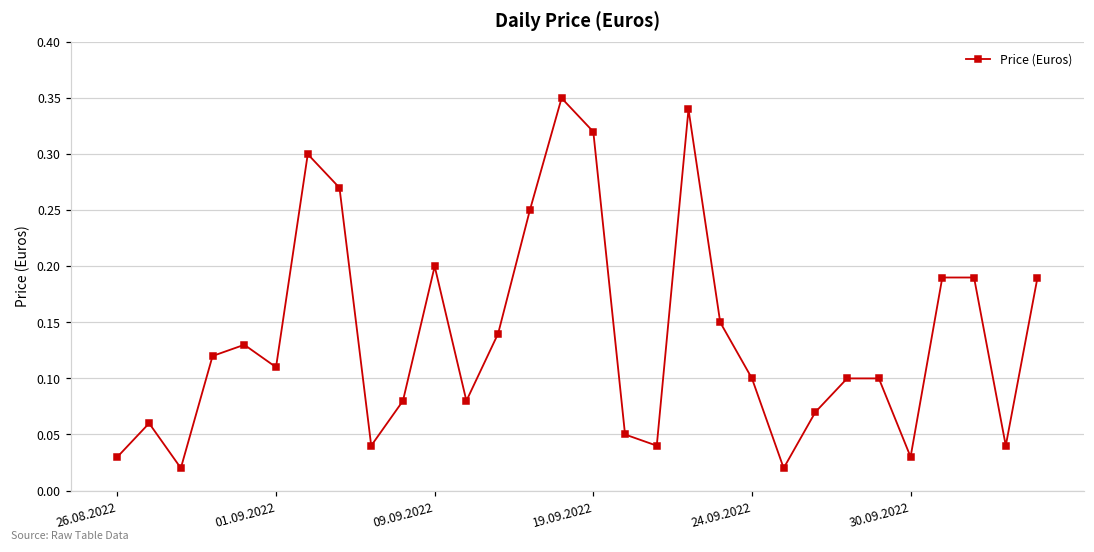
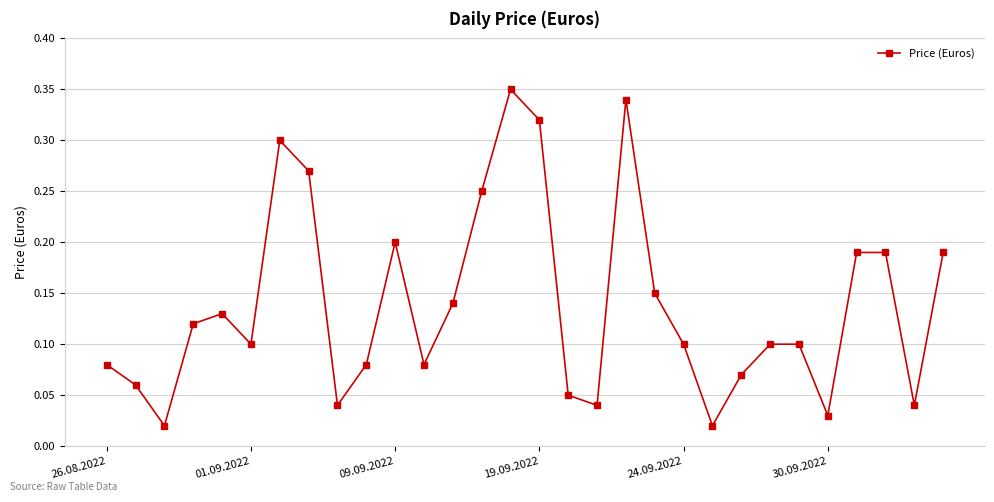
  {
-   "26.08.2022": 0.03,
-   "01.09.2022": 0.11,
+   "26.08.2022": 0.08,
+   "01.09.2022": 0.10,
    "09.09.2022": 0.20,
    "19.09.2022": 0.32,
    "24.09.2022": 0.10,
    "30.09.2022": 0.03
  }
